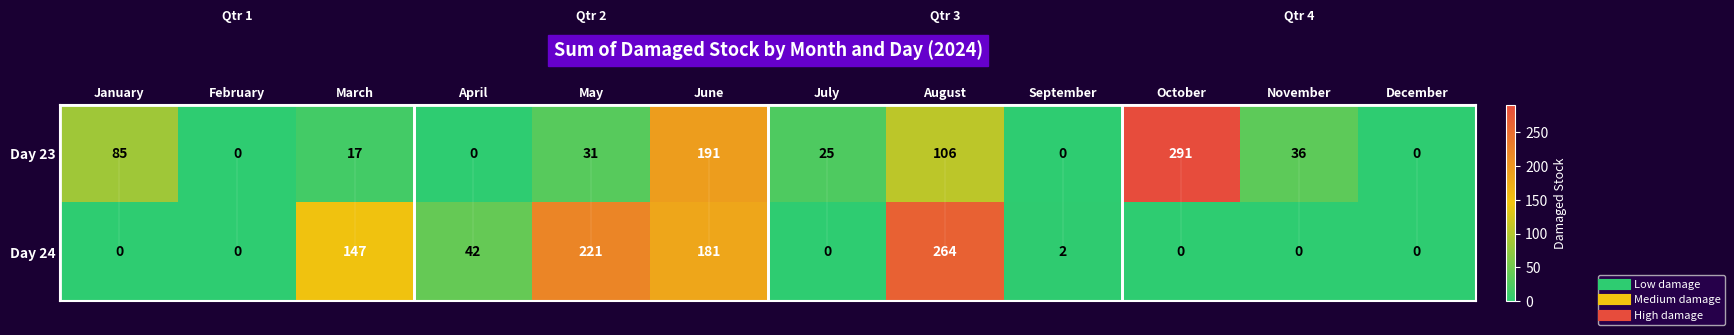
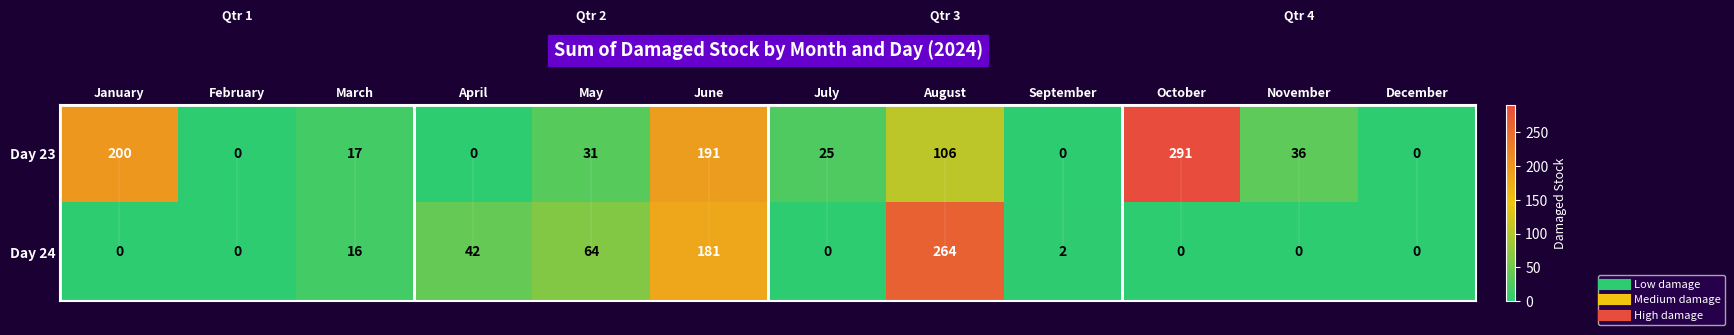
  {
    "Day 23": {
-     "January": 85
+     "January": 200
    },
    "Day 24": {
-     "March": 147,
-     "May": 221
+     "March": 16,
+     "May": 64
    }
  }
